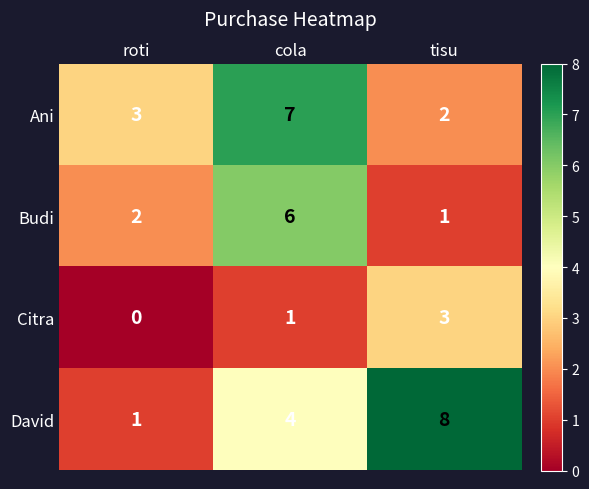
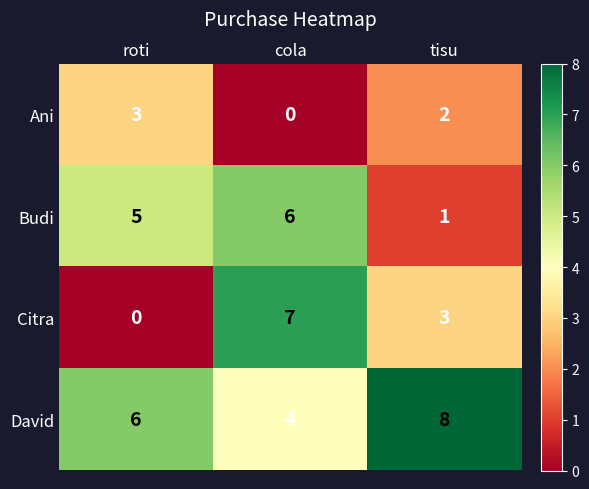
  {
    "Ani": {
      "roti": 3,
-     "cola": 7,
+     "cola": 0,
      "tisu": 2
    },
    "Budi": {
-     "roti": 2,
+     "roti": 5,
      "cola": 6,
      "tisu": 1
    },
    "Citra": {
      "roti": 0,
-     "cola": 1,
+     "cola": 7,
      "tisu": 3
    },
    "David": {
-     "roti": 1,
+     "roti": 6,
      "cola": 4,
      "tisu": 8
    }
  }
